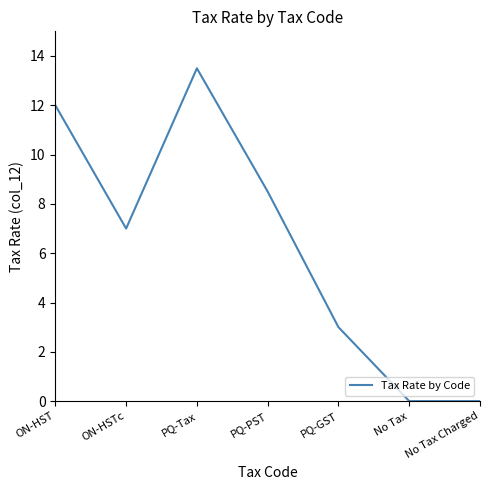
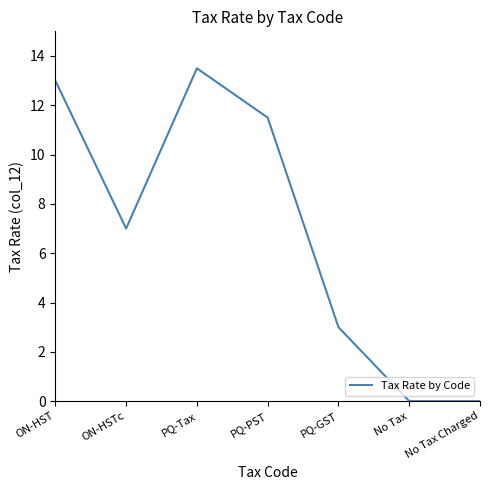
  {
-   "ON-HST": 12,
+   "ON-HST": 13,
    "ON-HSTc": 7.0,
    "PQ-Tax": 13.5,
-   "PQ-PST": 8.5,
+   "PQ-PST": 11.5,
    "PQ-GST": 3.0,
    "No Tax": 0.0,
    "No Tax Charged": 0.0
  }
